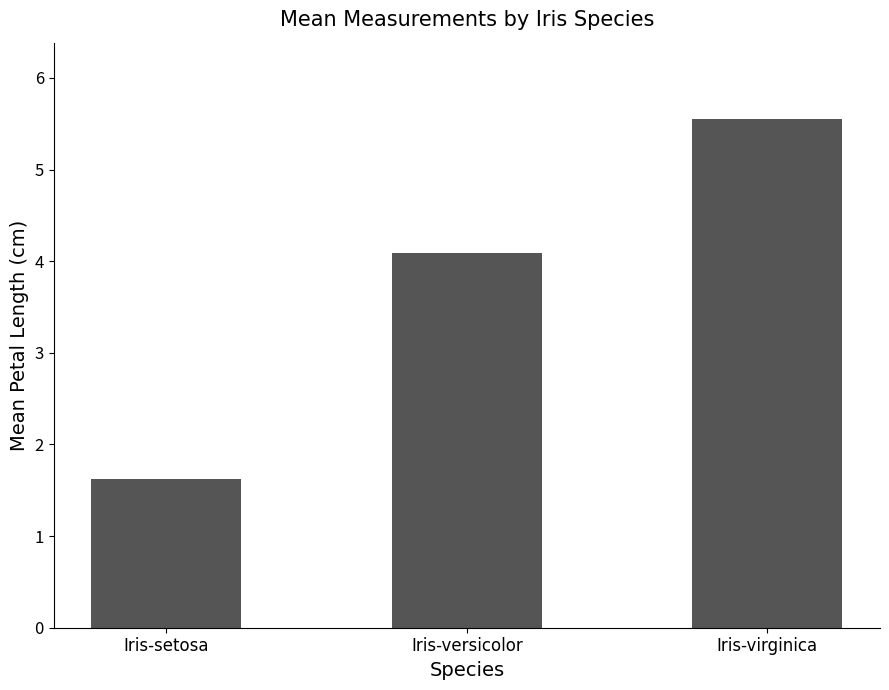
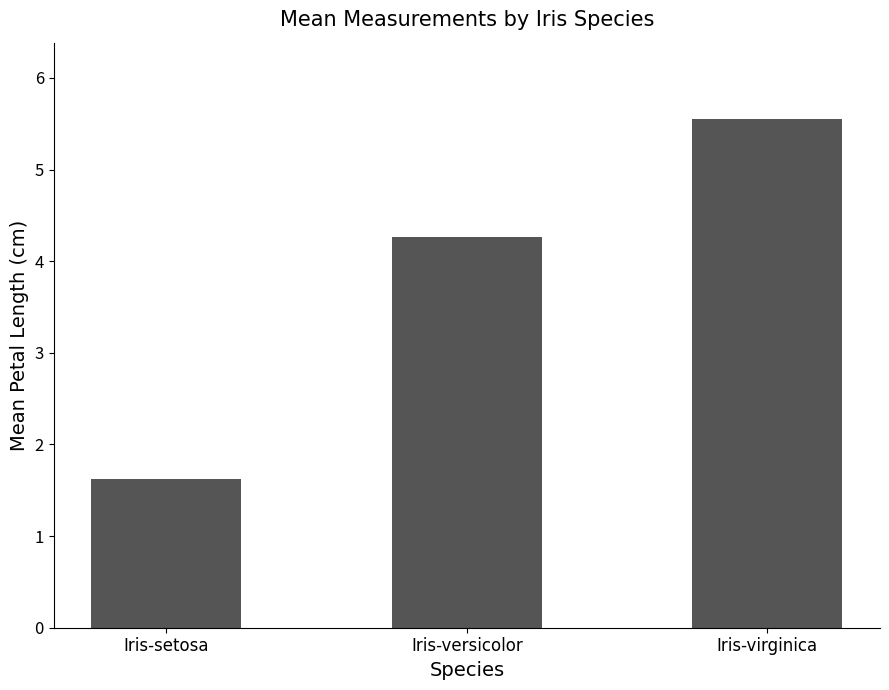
  {
    "Iris-setosa": 1.6,
-   "Iris-versicolor": 4.1,
+   "Iris-versicolor": 4.3,
    "Iris-virginica": 5.6
  }
